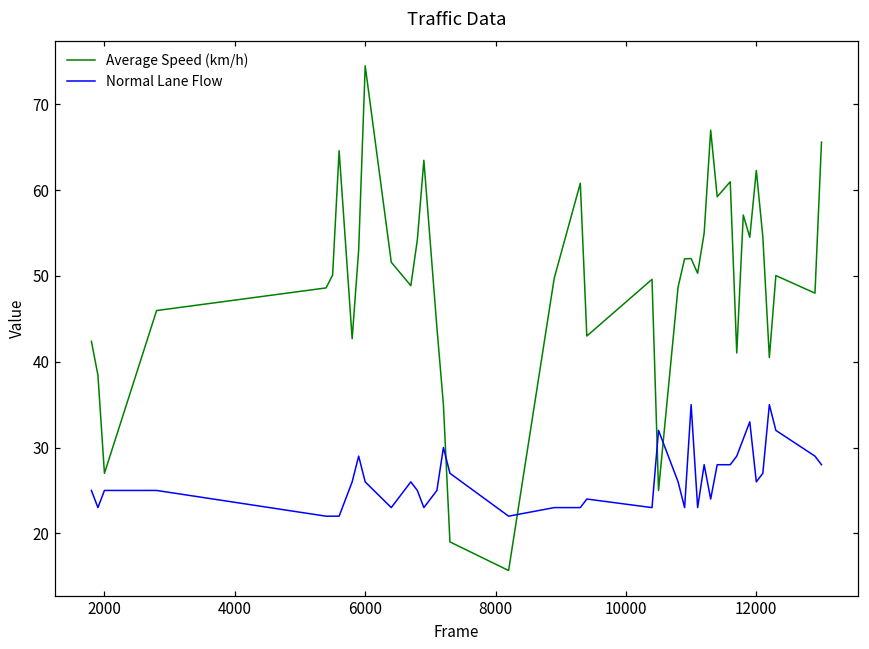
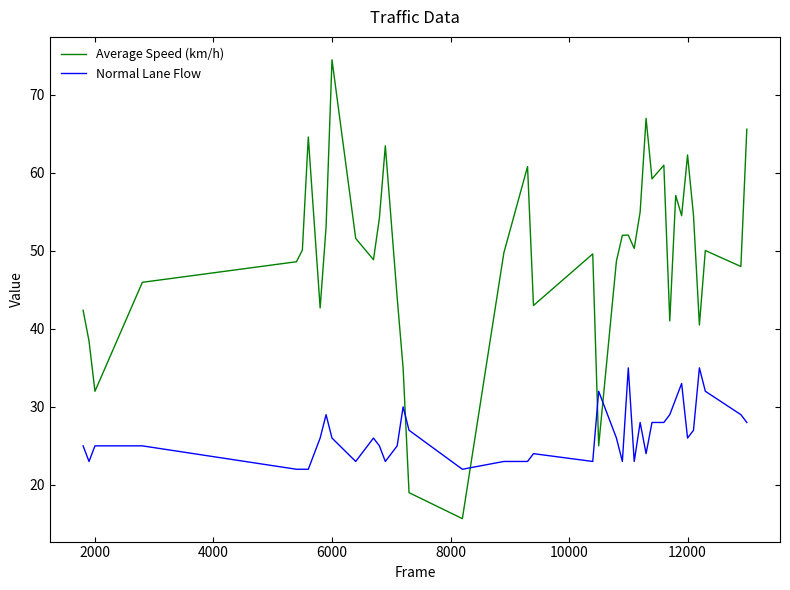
  {
    "Average Speed (km/h)": {
-     "2000": 27,
+     "2000": 32,
      "6000": 74,
      "12000": 62
    },
    "Normal Lane Flow": {
      "2000": 25,
      "6000": 26,
      "12000": 26
    }
  }
